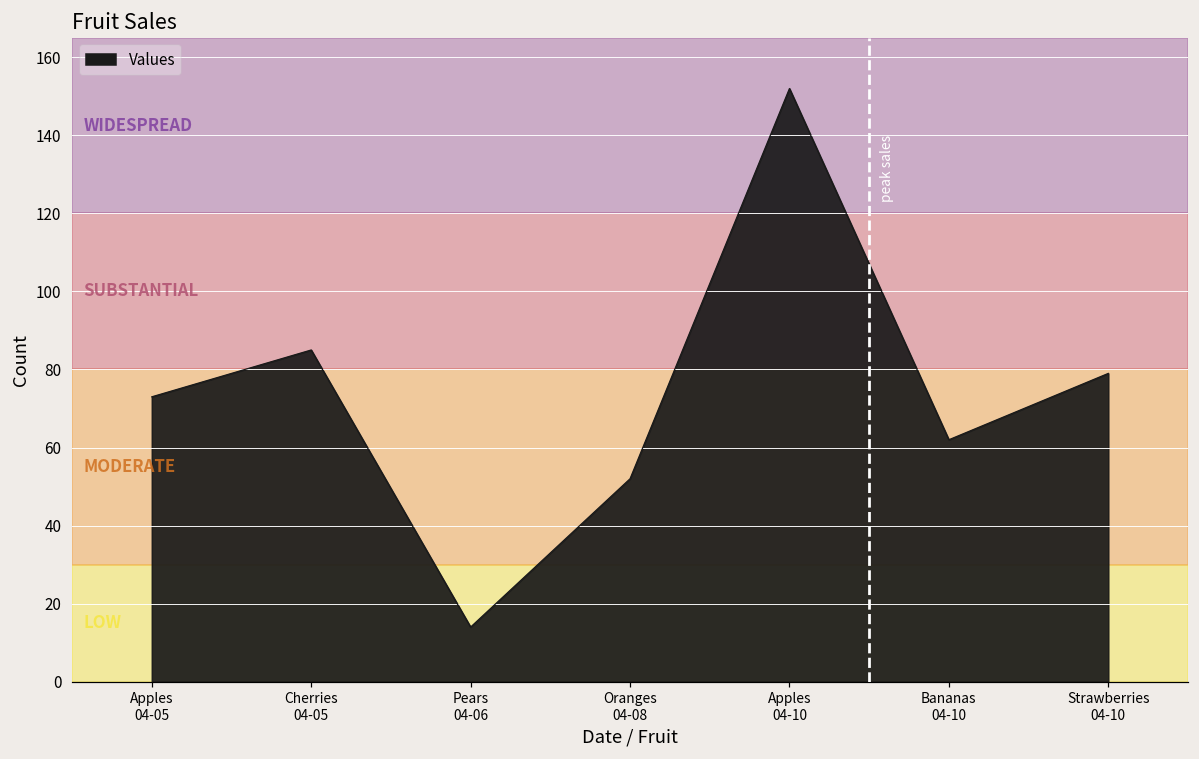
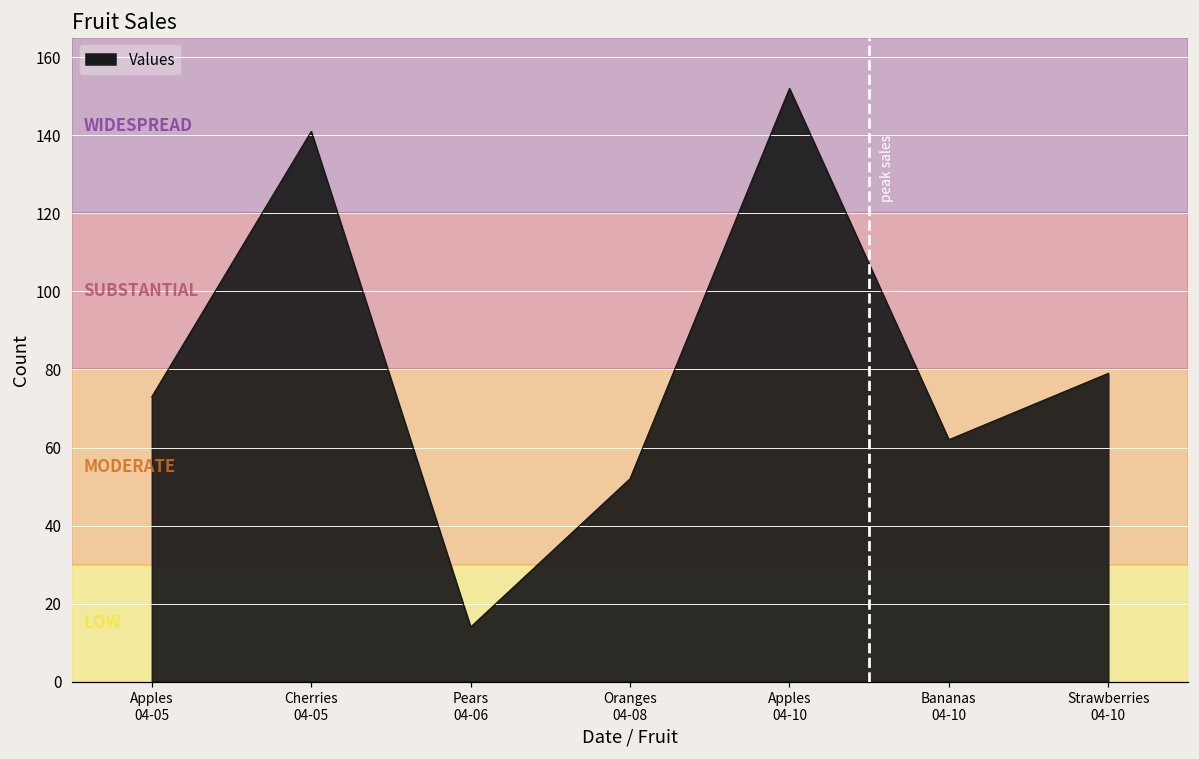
  {
    "Apples 04-05": 73,
-   "Cherries 04-05": 85,
+   "Cherries 04-05": 141,
    "Pears 04-06": 14,
    "Oranges 04-08": 52,
    "Apples 04-10": 152,
    "Bananas 04-10": 62,
    "Strawberries 04-10": 79
  }
